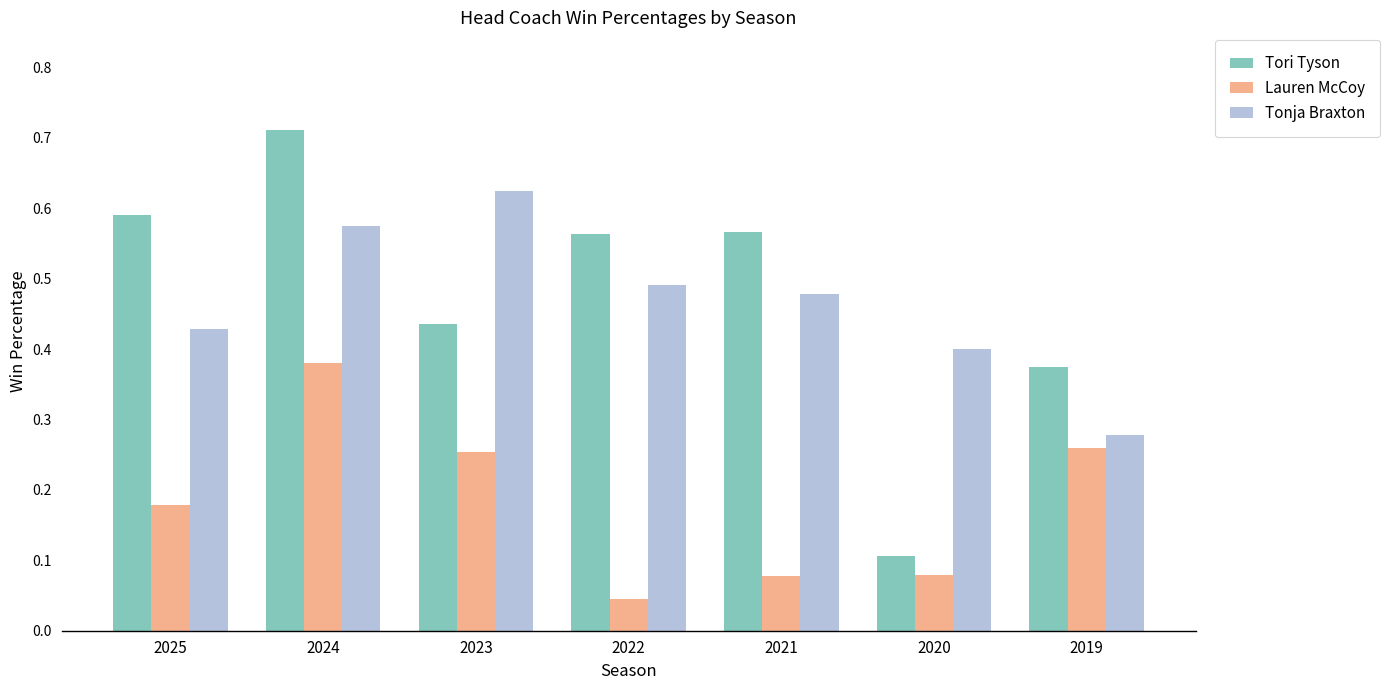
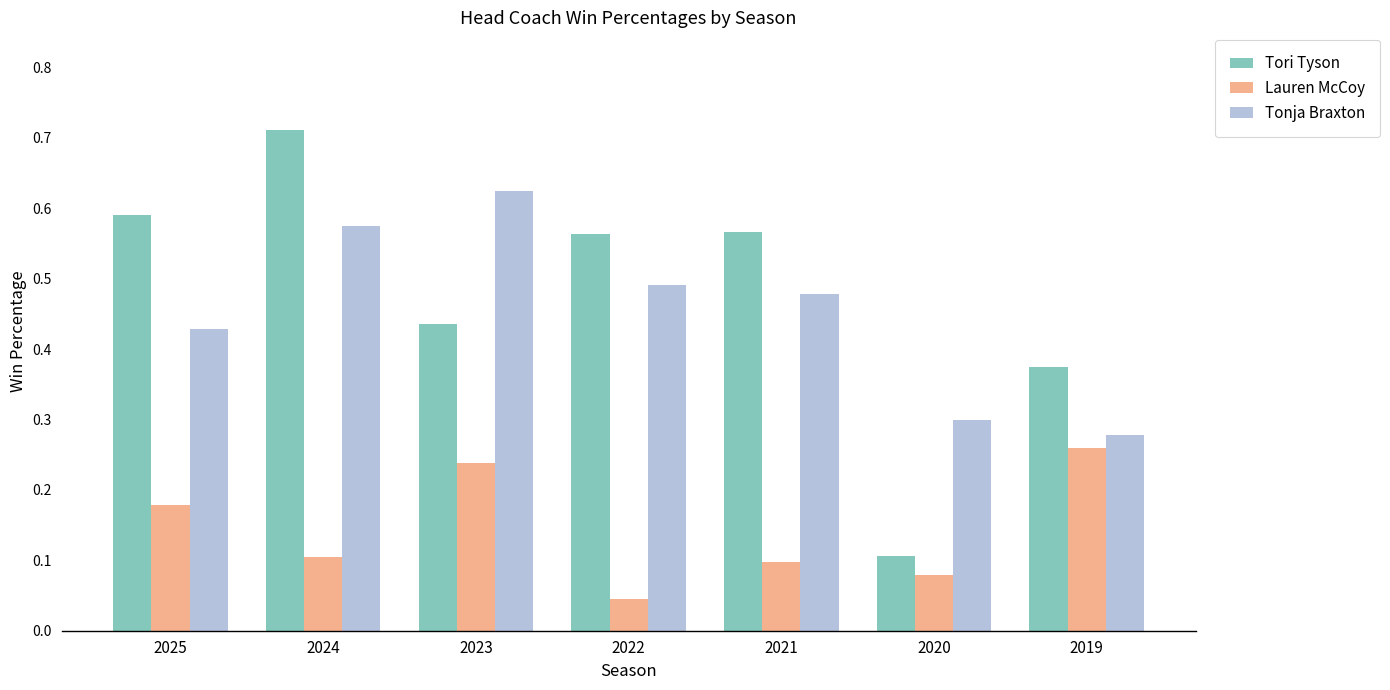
  {
    "Tori Tyson": {
      "2025": 0.59,
      "2024": 0.71,
      "2023": 0.44,
      "2022": 0.56,
      "2021": 0.57,
      "2020": 0.11,
      "2019": 0.37
    },
    "Lauren McCoy": {
      "2025": 0.18,
-     "2024": 0.38,
-     "2023": 0.25,
+     "2024": 0.11,
+     "2023": 0.24,
      "2022": 0.05,
-     "2021": 0.08,
+     "2021": 0.10,
      "2020": 0.08,
      "2019": 0.26
    },
    "Tonja Braxton": {
      "2025": 0.43,
      "2024": 0.58,
      "2023": 0.63,
      "2022": 0.49,
      "2021": 0.48,
-     "2020": 0.4,
+     "2020": 0.3,
      "2019": 0.28
    }
  }
